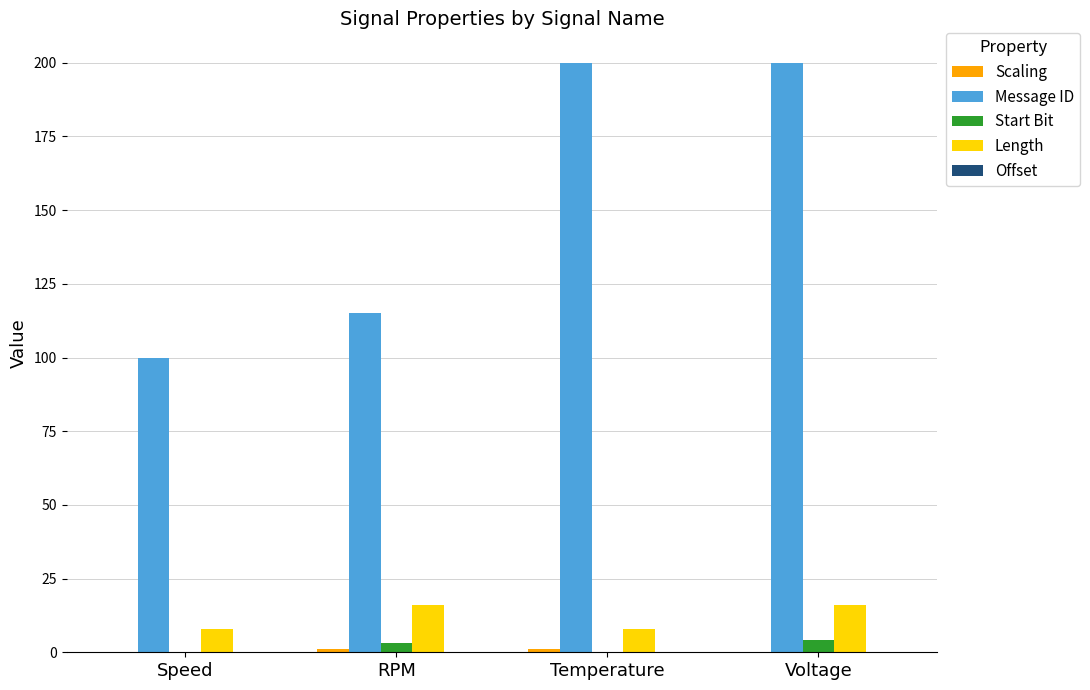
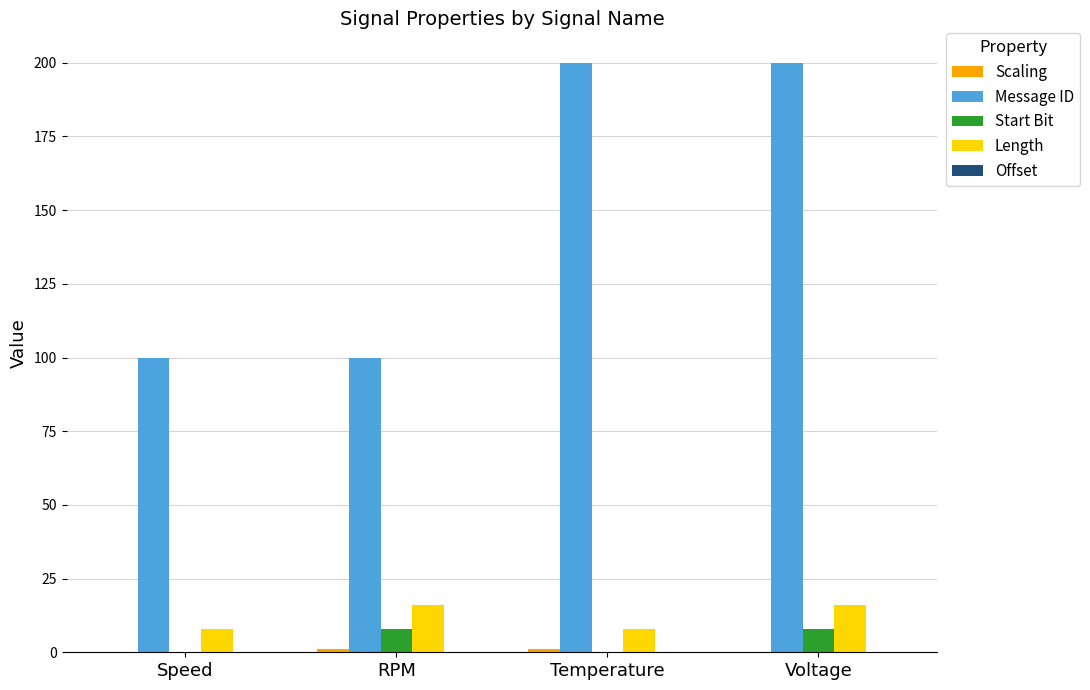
  {
    "Message ID": {
      "Speed": 100,
-     "RPM": 115,
+     "RPM": 100,
      "Temperature": 200,
      "Voltage": 200
    },
    "Start Bit": {
      "Speed": 0,
-     "RPM": 3,
+     "RPM": 8,
      "Temperature": 0,
-     "Voltage": 4
+     "Voltage": 8
    },
    "Offset": {
      "Speed": 0,
      "RPM": 0,
      "Temperature": 0,
      "Voltage": 0
    }
  }
